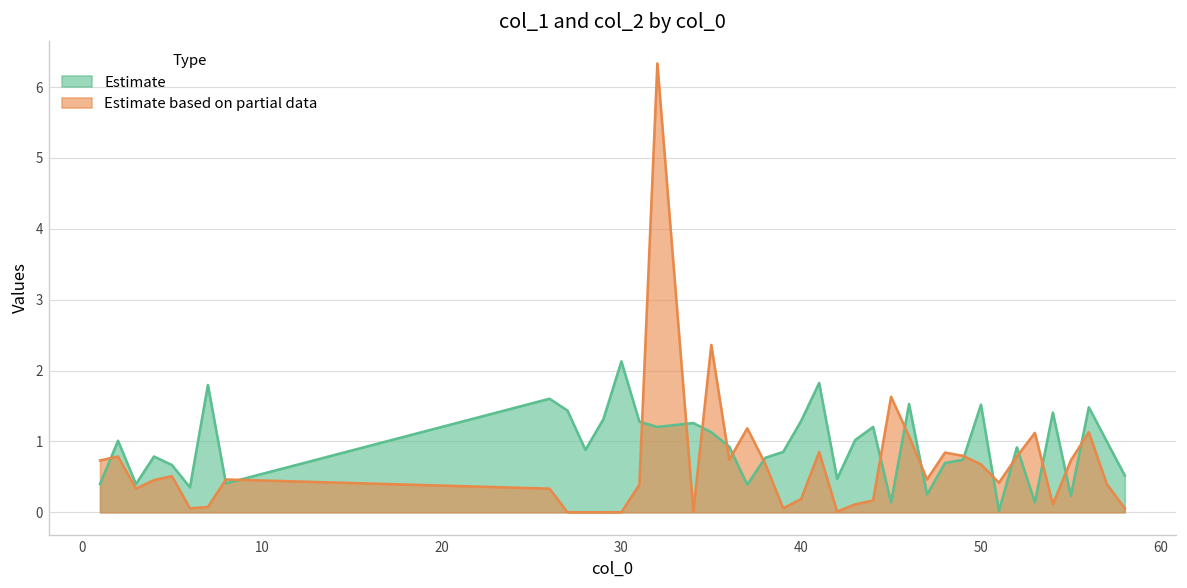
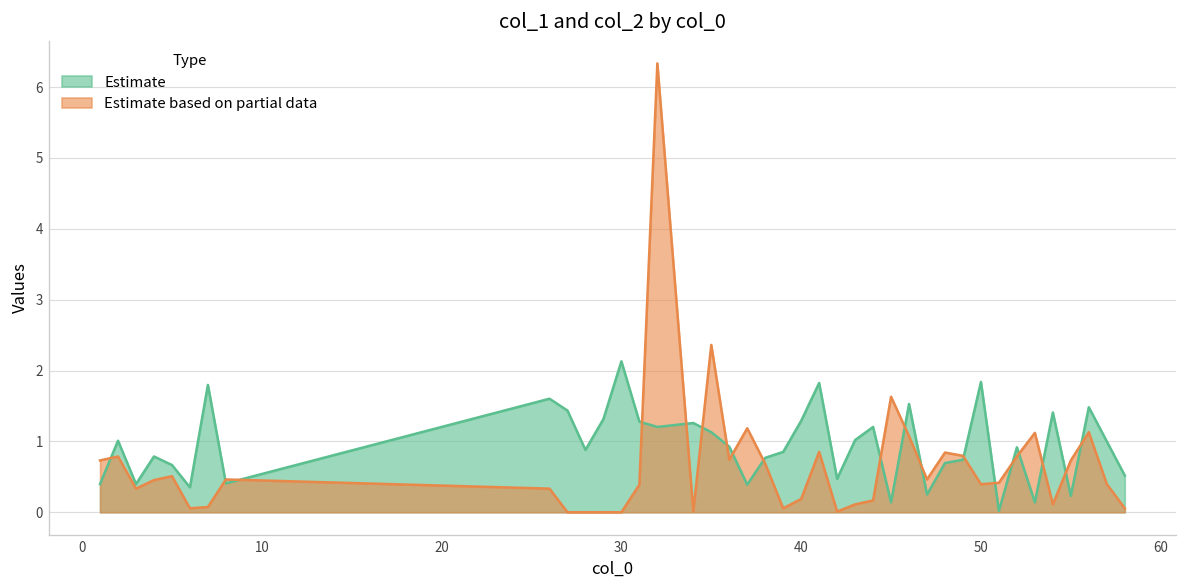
  {
    "Estimate": {
      "30": 2.1,
      "40": 1.3,
-     "50": 1.5
+     "50": 1.8
    },
    "Estimate based on partial data": {
      "30": 0.0,
      "40": 0.2,
-     "50": 0.7
+     "50": 0.4
    }
  }
